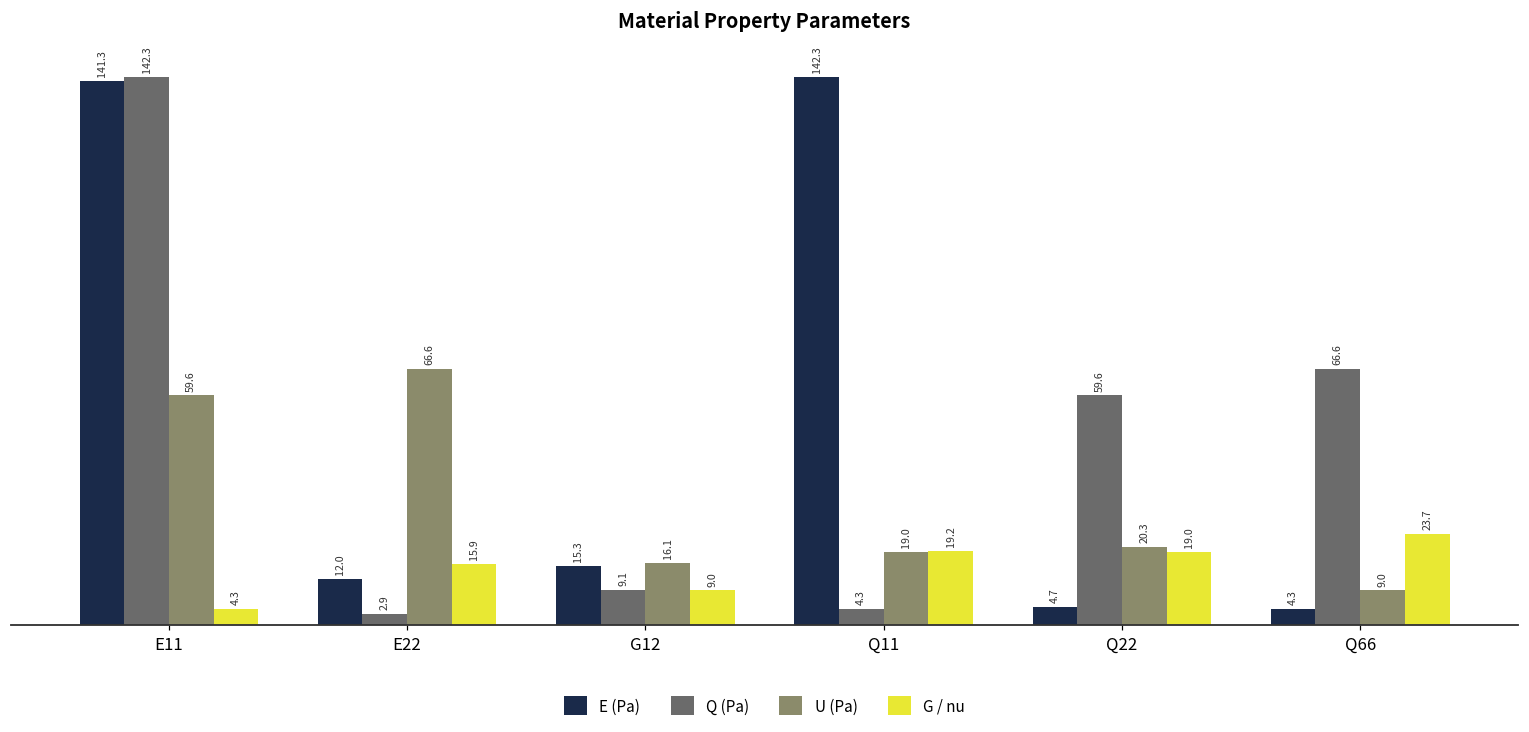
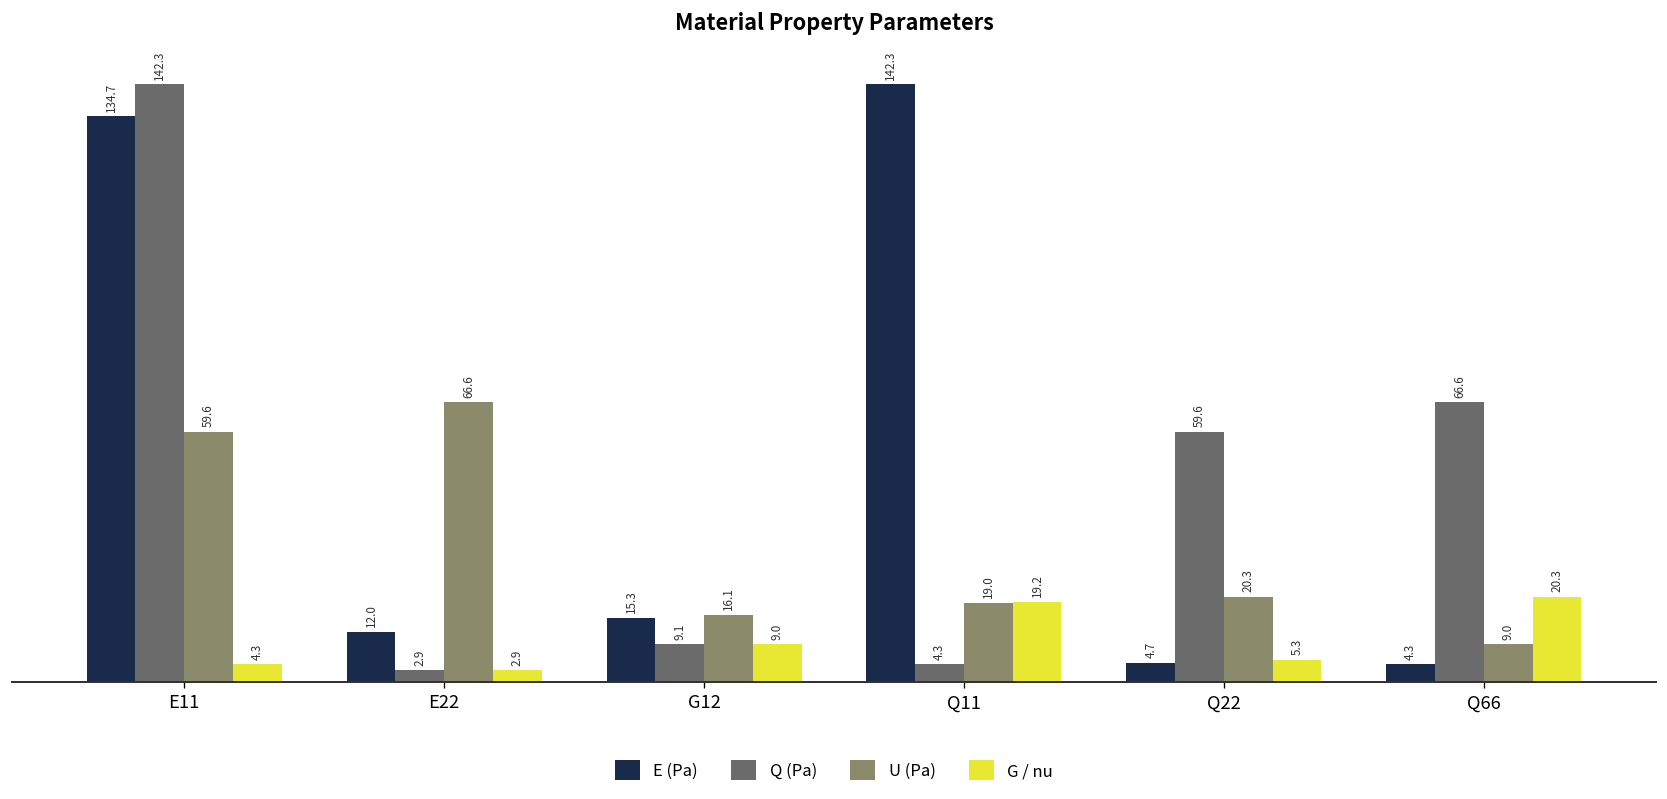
  {
    "E (Pa)": {
-     "E11": 141.3
+     "E11": 134.7
    },
    "G / nu": {
-     "E22": 15.9,
-     "Q22": 19.0,
-     "Q66": 23.7
+     "E22": 2.9,
+     "Q22": 5.3,
+     "Q66": 20.3
    }
  }
